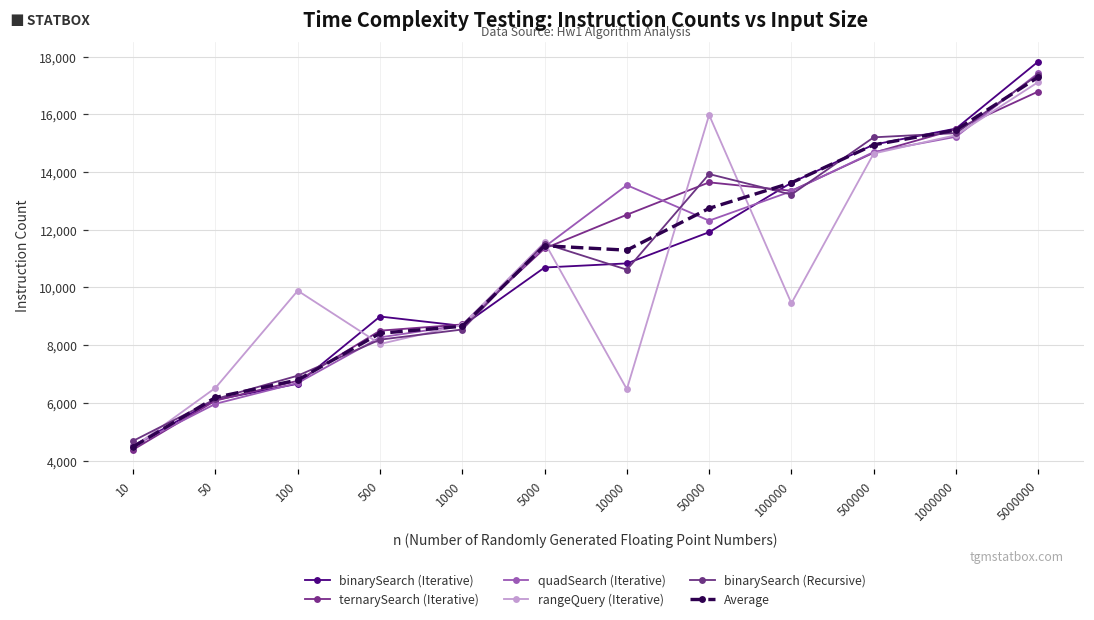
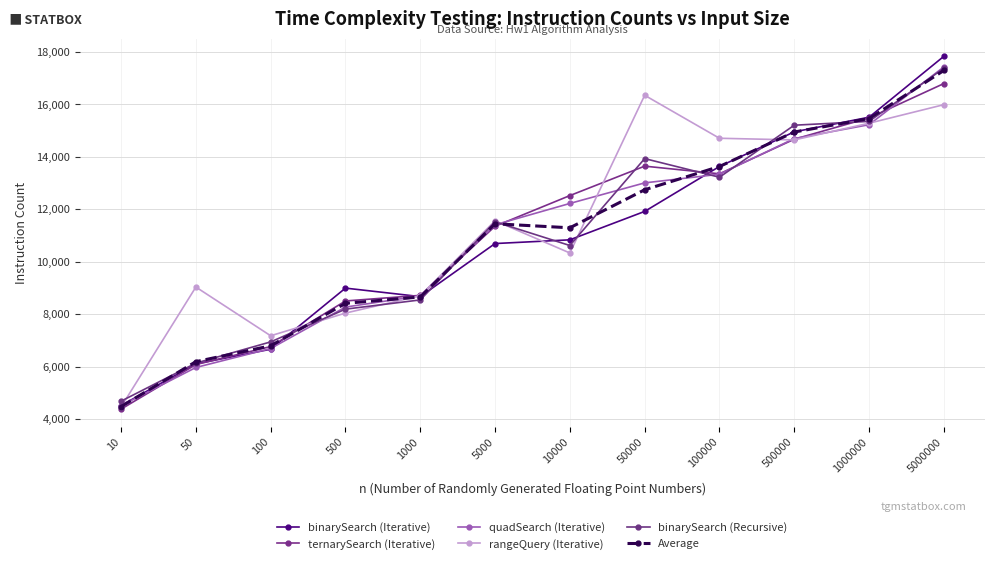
  {
    "quadSearch (Iterative)": {
      "50": "6,000",
-     "10000": "13,500",
-     "50000": "12,300"
+     "10000": "12,200",
+     "50000": "13,000"
    },
    "rangeQuery (Iterative)": {
-     "50": "6,500",
-     "100": "9,900",
+     "50": "9,000",
+     "100": "7,200",
      "500": "8,000",
-     "10000": "6,500",
-     "50000": "16,000",
-     "100000": "9,500",
-     "5000000": "17,100"
+     "10000": "10,300",
+     "50000": "16,300",
+     "100000": "14,700",
+     "5000000": "16,000"
    }
  }
